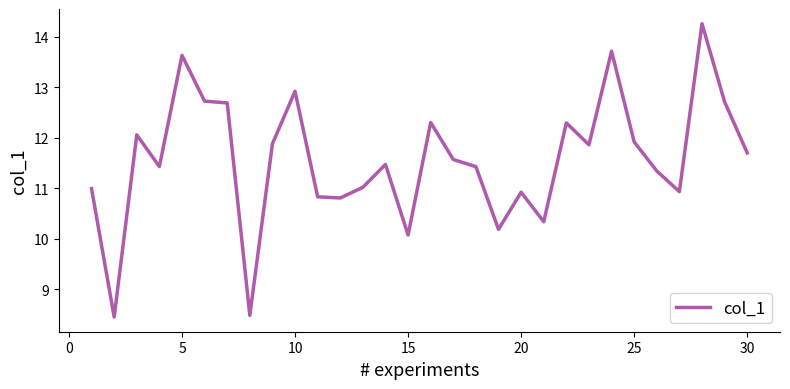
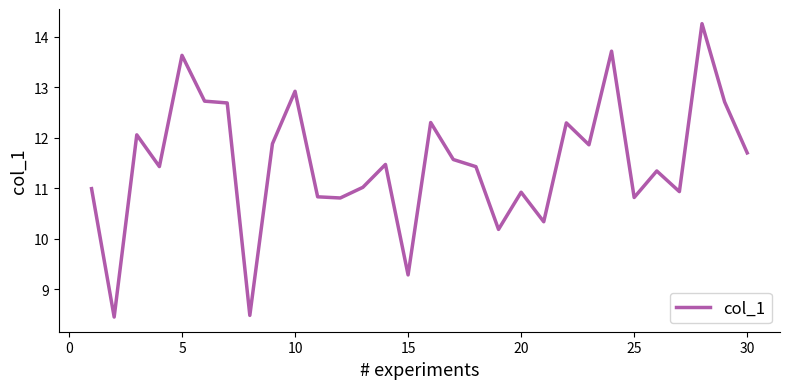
  {
    "5": 13.6,
    "10": 12.9,
-   "15": 10.1,
+   "15": 9.3,
    "20": 10.9,
-   "25": 11.9,
+   "25": 10.8,
    "30": 11.7
  }
